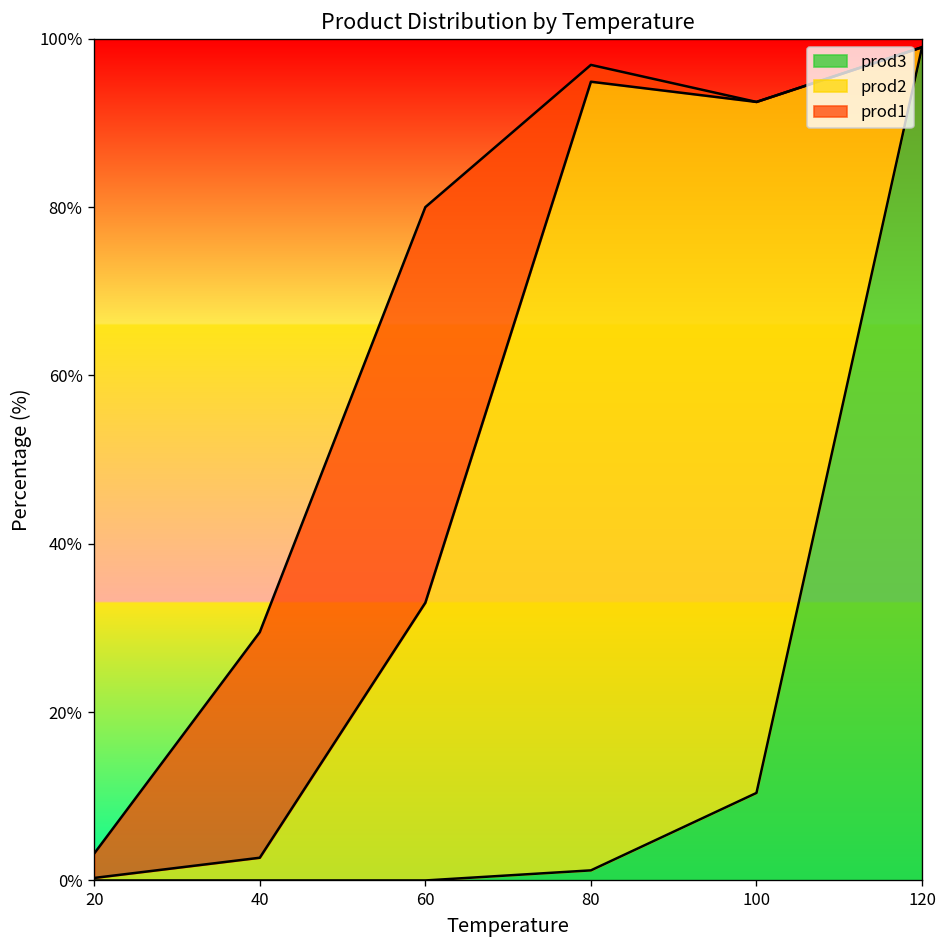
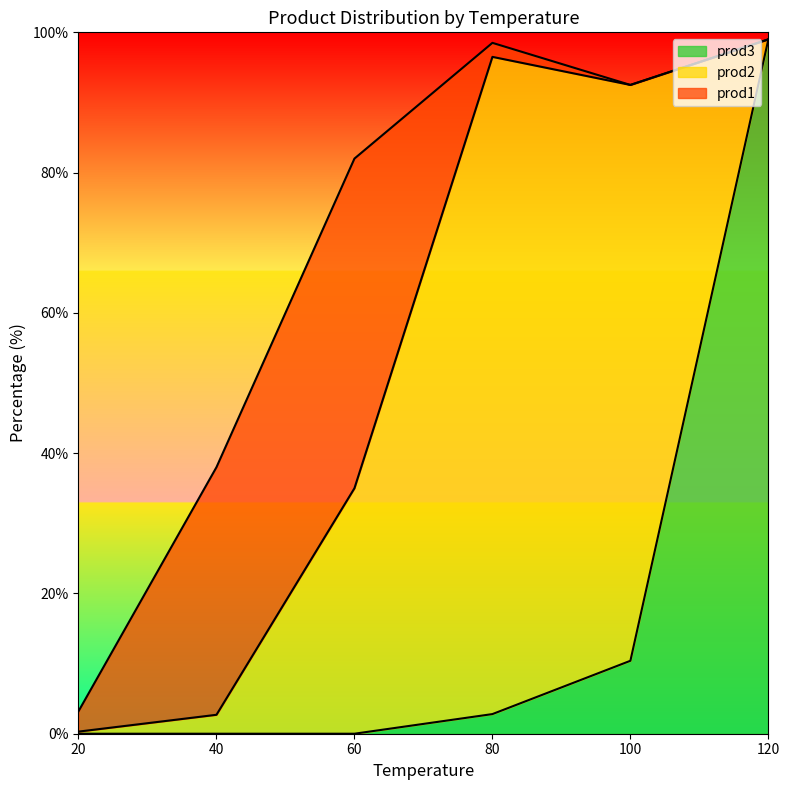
  {
    "prod3": {
      "40": "0%",
      "60": "0%",
-     "80": "1%",
+     "80": "3%",
      "100": "10%"
    },
    "prod2": {
      "40": "3%",
-     "60": "33%",
+     "60": "35%",
      "80": "94%"
    },
    "prod1": {
      "20": "3%",
-     "40": "27%",
+     "40": "35%",
      "60": "47%",
      "80": "2%"
    }
  }
